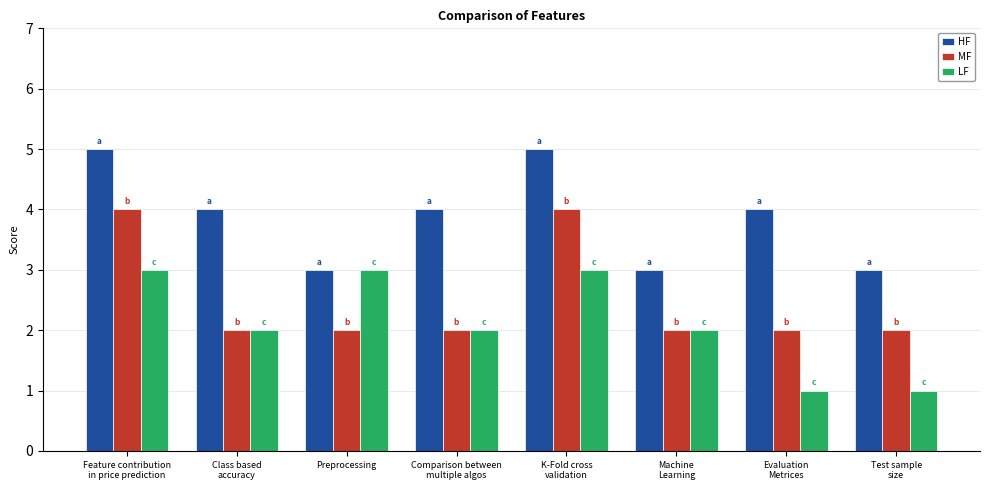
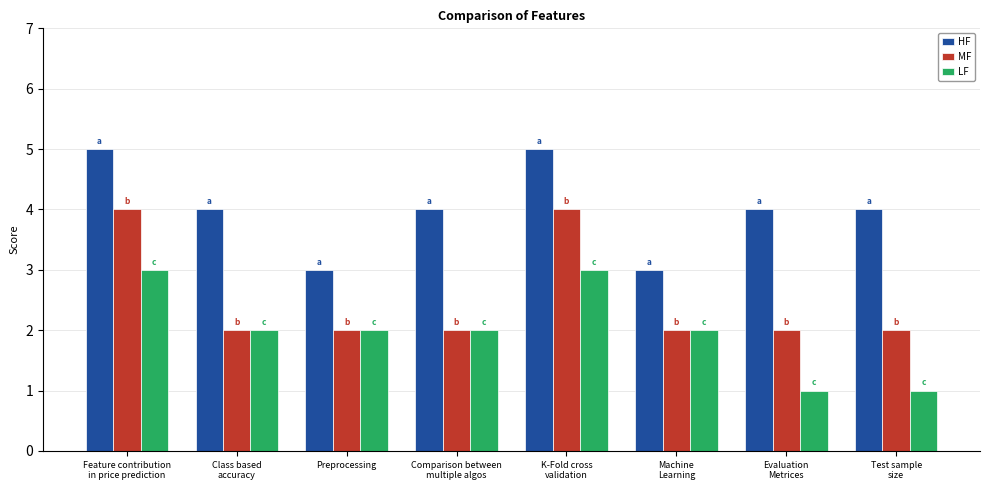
  {
    "HF": {
      "Feature contribution in price prediction": 5,
      "Class based accuracy": 4,
      "Preprocessing": 3,
      "Comparison between multiple algos": 4,
      "K-Fold cross validation": 5,
      "Machine Learning": 3,
      "Evaluation Metrices": 4,
-     "Test sample size": 3
+     "Test sample size": 4
    },
    "MF": {
      "Feature contribution in price prediction": 4,
      "Class based accuracy": 2,
      "Preprocessing": 2,
      "Comparison between multiple algos": 2,
      "K-Fold cross validation": 4,
      "Machine Learning": 2,
      "Evaluation Metrices": 2,
      "Test sample size": 2
    },
    "LF": {
      "Feature contribution in price prediction": 3,
      "Class based accuracy": 2,
-     "Preprocessing": 3,
+     "Preprocessing": 2,
      "Comparison between multiple algos": 2,
      "K-Fold cross validation": 3,
      "Machine Learning": 2,
      "Evaluation Metrices": 1,
      "Test sample size": 1
    }
  }
